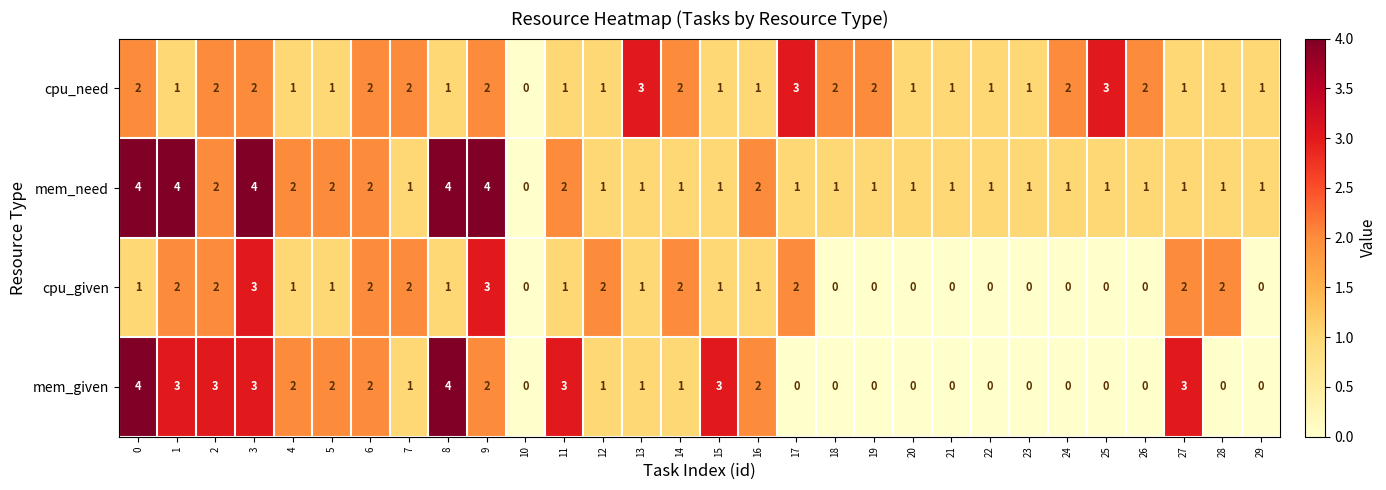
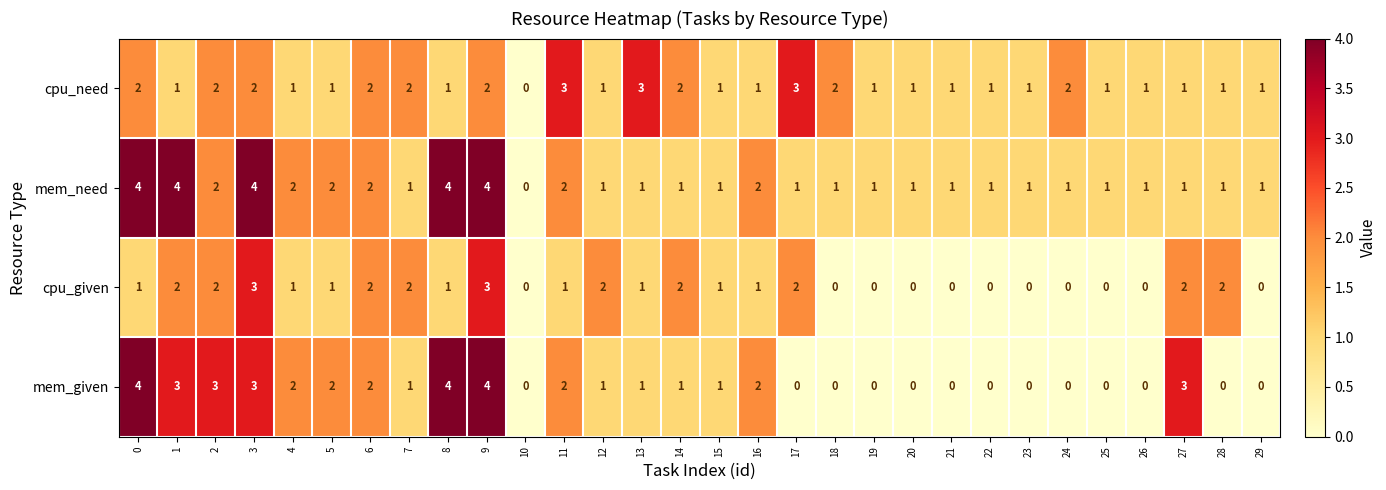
  {
    "cpu_need": {
      "0": 2,
      "1": 1,
      "2": 2,
      "3": 2,
      "4": 1,
      "5": 1,
      "6": 2,
      "7": 2,
      "8": 1,
      "9": 2,
      "10": 0,
-     "11": 1,
+     "11": 3,
      "12": 1,
      "13": 3,
      "14": 2,
      "15": 1,
      "16": 1,
      "17": 3,
      "18": 2,
-     "19": 2,
+     "19": 1,
      "20": 1,
      "21": 1,
      "22": 1,
      "23": 1,
      "24": 2,
-     "25": 3,
-     "26": 2,
+     "25": 1,
+     "26": 1,
      "27": 1,
      "28": 1,
      "29": 1
    },
    "mem_need": {
      "0": 4,
      "1": 4,
      "2": 2,
      "3": 4,
      "4": 2,
      "5": 2,
      "6": 2,
      "7": 1,
      "8": 4,
      "9": 4,
      "10": 0,
      "11": 2,
      "12": 1,
      "13": 1,
      "14": 1,
      "15": 1,
      "16": 2,
      "17": 1,
      "18": 1,
      "19": 1,
      "20": 1,
      "21": 1,
      "22": 1,
      "23": 1,
      "24": 1,
      "25": 1,
      "26": 1,
      "27": 1,
      "28": 1,
      "29": 1
    },
    "cpu_given": {
      "0": 1,
      "1": 2,
      "2": 2,
      "3": 3,
      "4": 1,
      "5": 1,
      "6": 2,
      "7": 2,
      "8": 1,
      "9": 3,
      "10": 0,
      "11": 1,
      "12": 2,
      "13": 1,
      "14": 2,
      "15": 1,
      "16": 1,
      "17": 2,
      "18": 0,
      "19": 0,
      "20": 0,
      "21": 0,
      "22": 0,
      "23": 0,
      "24": 0,
      "25": 0,
      "26": 0,
      "27": 2,
      "28": 2,
      "29": 0
    },
    "mem_given": {
      "0": 4,
      "1": 3,
      "2": 3,
      "3": 3,
      "4": 2,
      "5": 2,
      "6": 2,
      "7": 1,
      "8": 4,
-     "9": 2,
+     "9": 4,
      "10": 0,
-     "11": 3,
+     "11": 2,
      "12": 1,
      "13": 1,
      "14": 1,
-     "15": 3,
+     "15": 1,
      "16": 2,
      "17": 0,
      "18": 0,
      "19": 0,
      "20": 0,
      "21": 0,
      "22": 0,
      "23": 0,
      "24": 0,
      "25": 0,
      "26": 0,
      "27": 3,
      "28": 0,
      "29": 0
    }
  }
